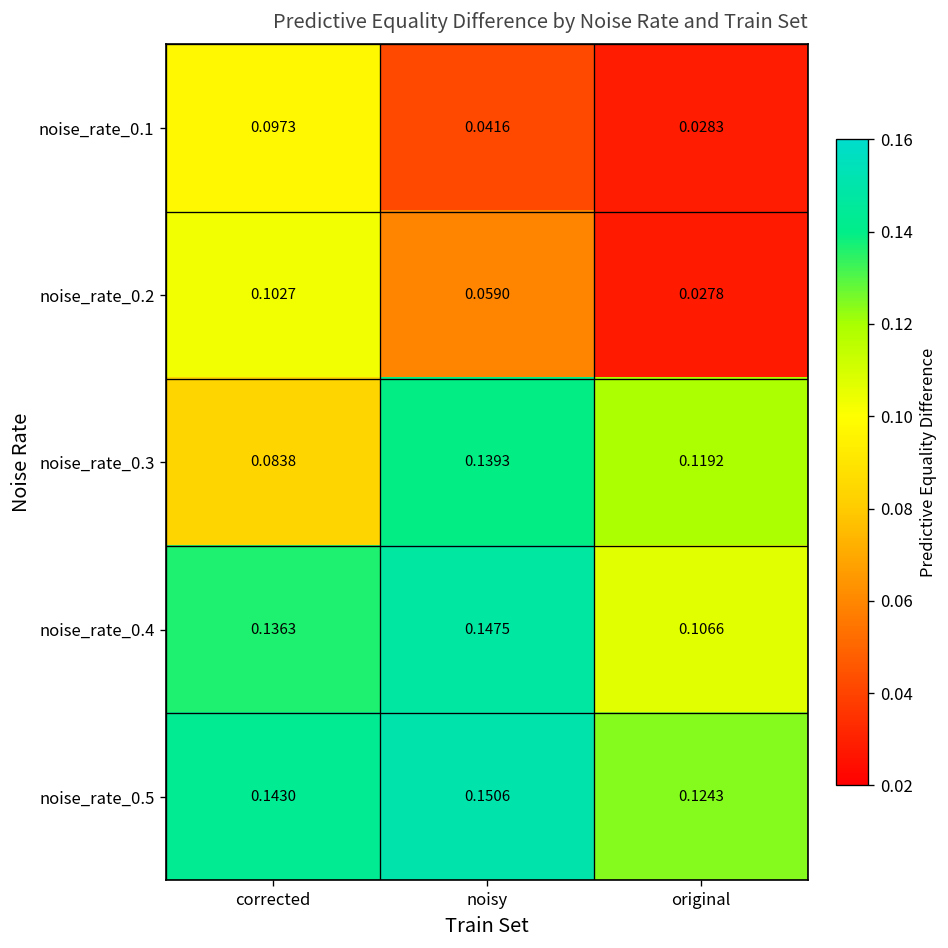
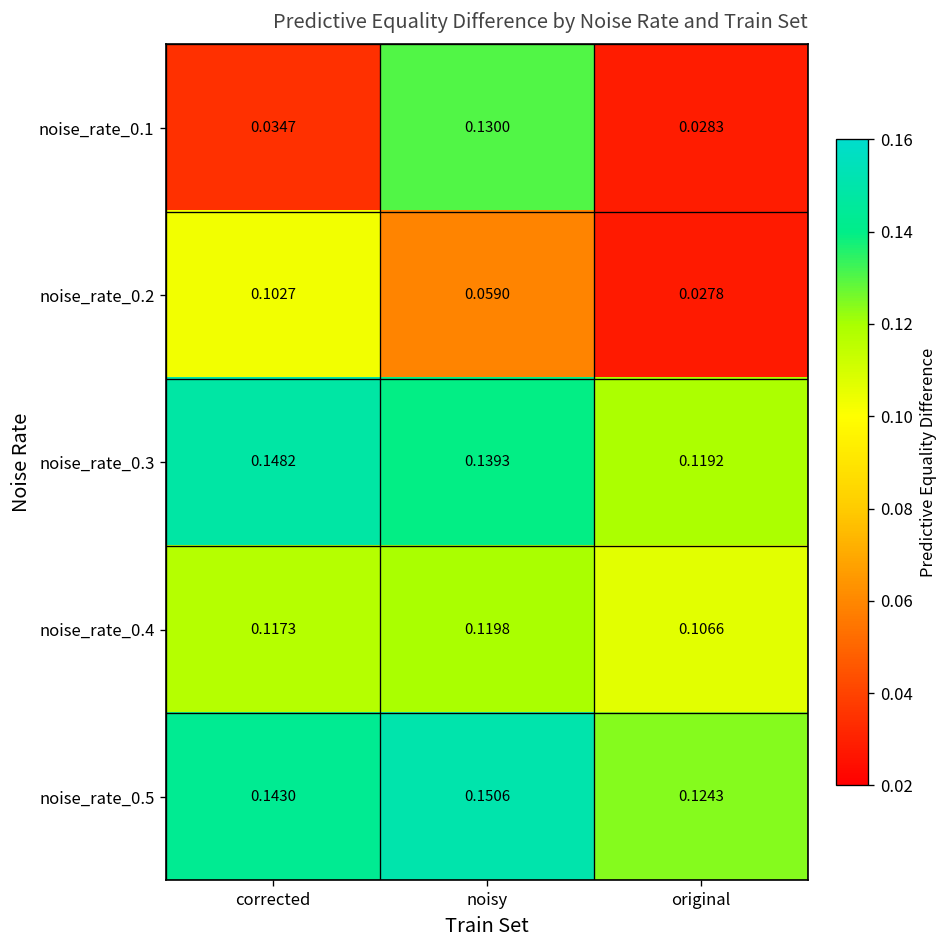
  {
    "noise_rate_0.1": {
-     "corrected": 0.0973,
-     "noisy": 0.0416,
+     "corrected": 0.0347,
+     "noisy": 0.1300,
      "original": 0.0283
    },
    "noise_rate_0.2": {
      "corrected": 0.1027,
      "noisy": 0.0590,
      "original": 0.0278
    },
    "noise_rate_0.3": {
-     "corrected": 0.0838,
+     "corrected": 0.1482,
      "noisy": 0.1393,
      "original": 0.1192
    },
    "noise_rate_0.4": {
-     "corrected": 0.1363,
-     "noisy": 0.1475,
+     "corrected": 0.1173,
+     "noisy": 0.1198,
      "original": 0.1066
    },
    "noise_rate_0.5": {
      "corrected": 0.1430,
      "noisy": 0.1506,
      "original": 0.1243
    }
  }
